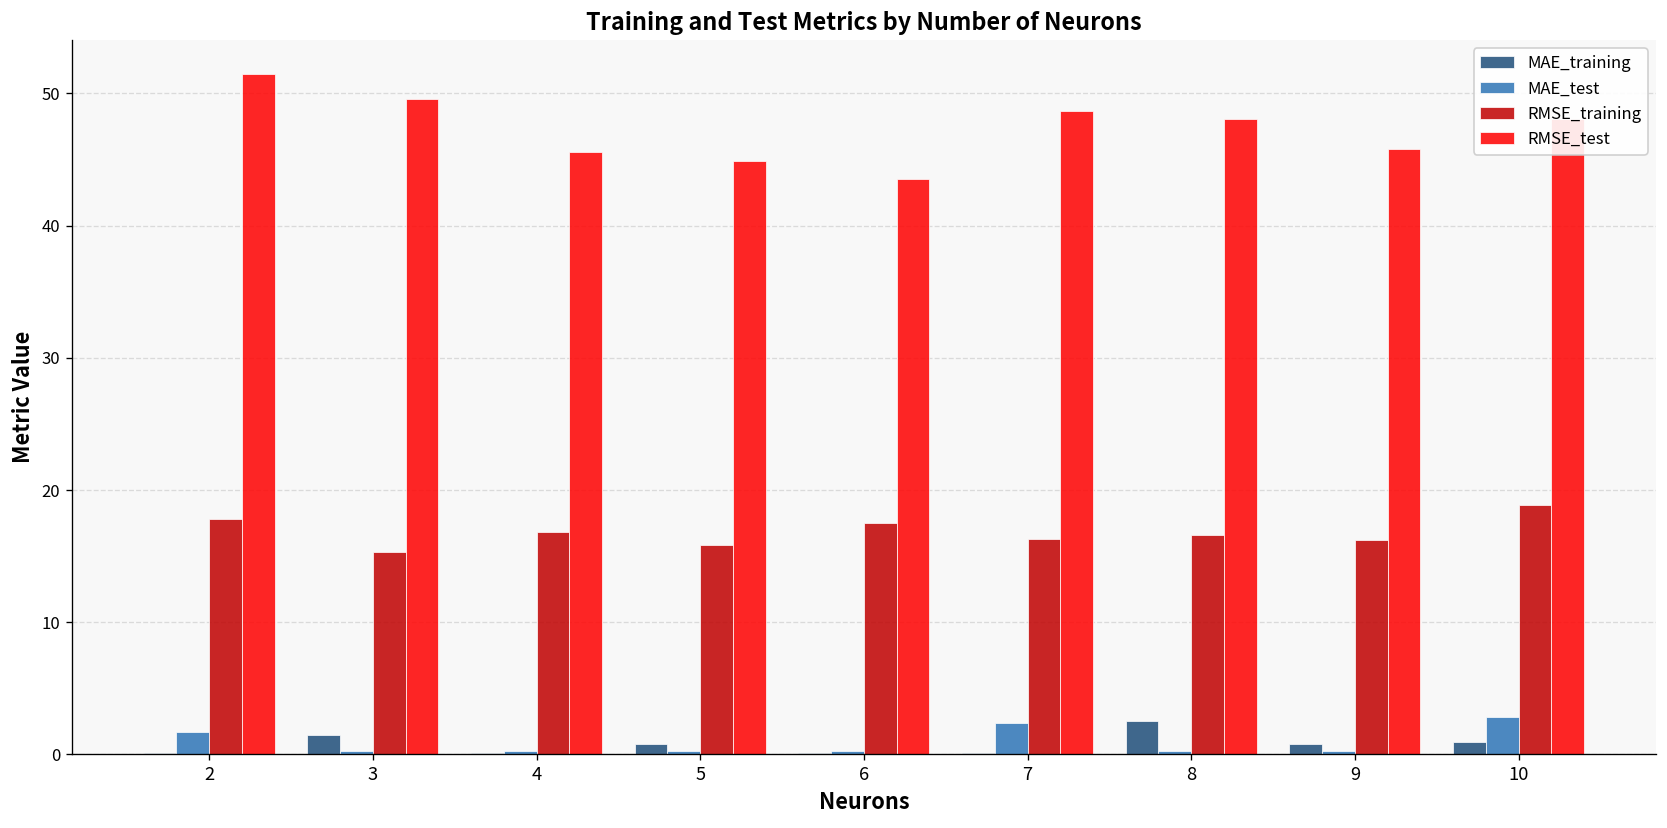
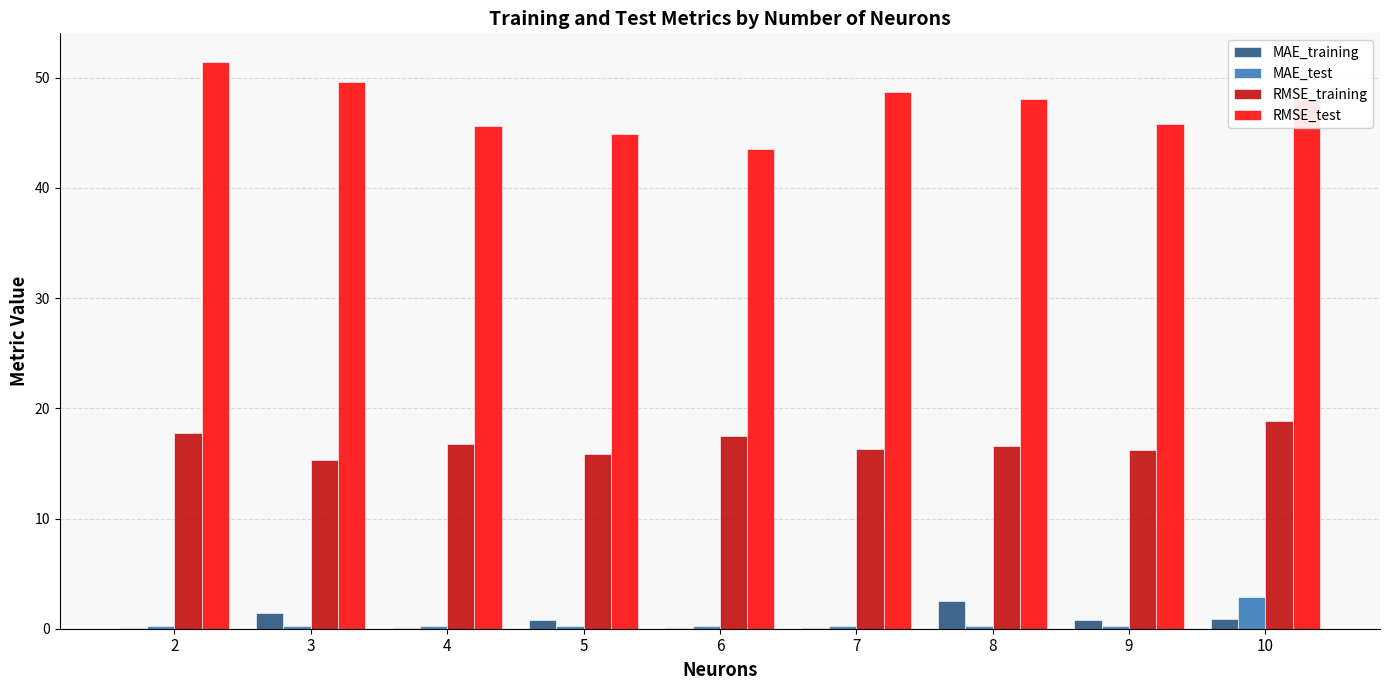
  {
    "MAE_training": {
      "3": 1.4,
      "5": 0.8,
      "8": 2.5,
      "9": 0.8,
      "10": 0.9
    },
    "MAE_test": {
-     "2": 1.7,
+     "2": 0.2,
      "3": 0.2,
      "4": 0.3,
      "5": 0.3,
      "6": 0.3,
-     "7": 2.4,
+     "7": 0.3,
      "8": 0.3,
      "9": 0.3,
      "10": 2.9
    },
    "RMSE_training": {
      "2": 17.8,
      "3": 15.3,
      "4": 16.8,
      "5": 15.9,
      "6": 17.5,
      "7": 16.3,
      "8": 16.6,
      "9": 16.2,
      "10": 18.9
    },
    "RMSE_test": {
      "2": 51.5,
      "3": 49.6,
      "4": 45.6,
      "5": 44.9,
      "6": 43.5,
      "7": 48.7,
      "8": 48.1,
      "9": 45.8
    }
  }
